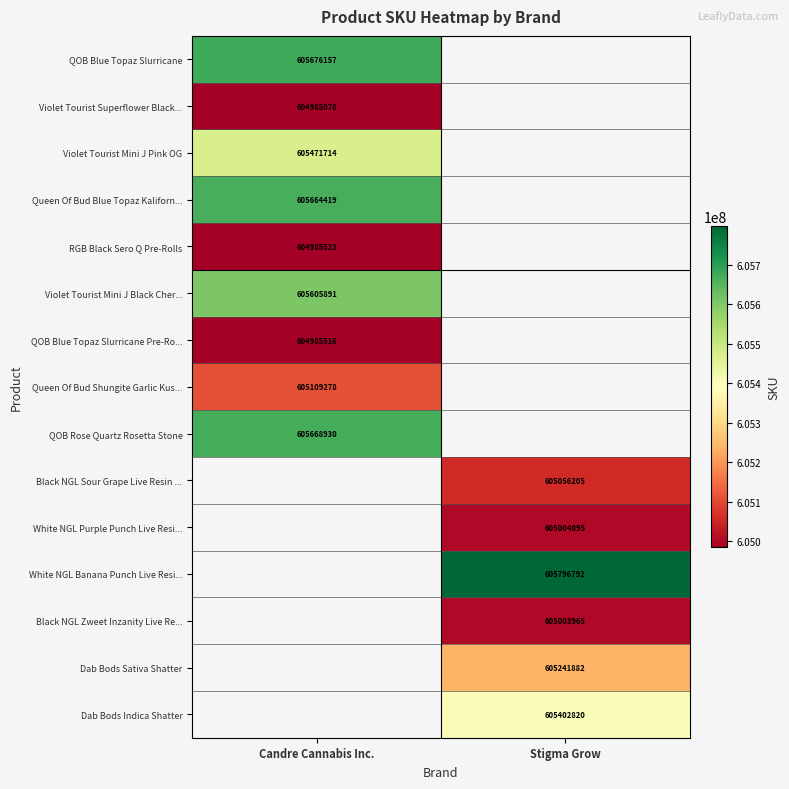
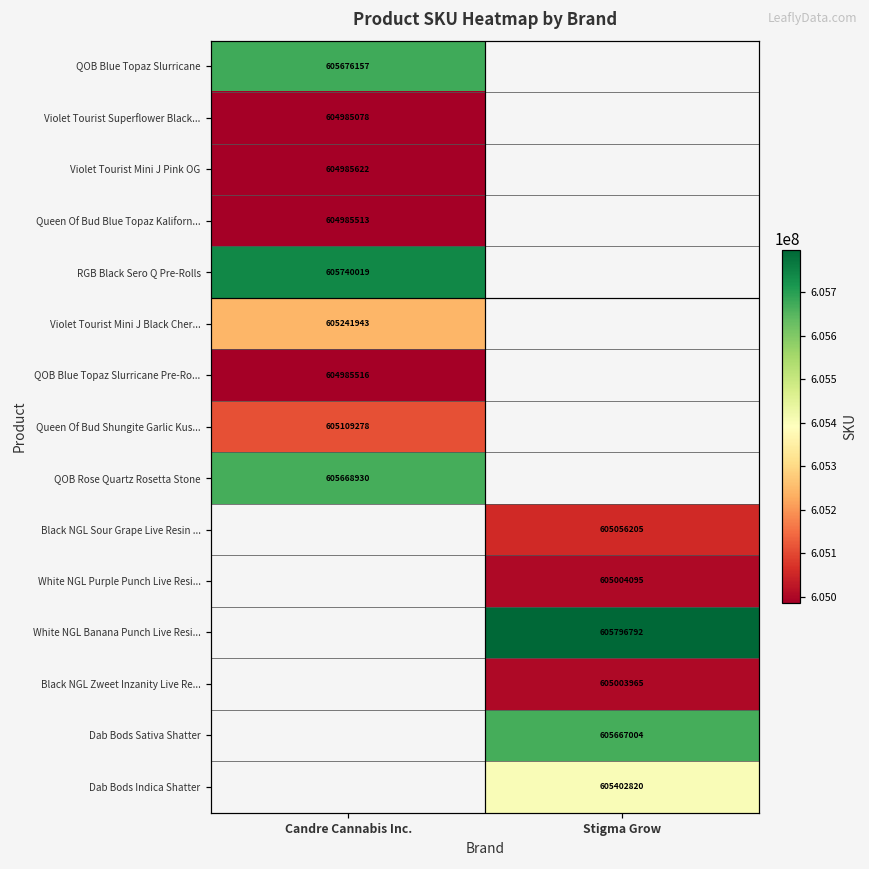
  {
    "QOB Blue Topaz Slurricane": {
      "Candre Cannabis Inc.": 605676157
    },
    "Violet Tourist Superflower Black...": {
      "Candre Cannabis Inc.": 604985078
    },
    "Violet Tourist Mini J Pink OG": {
-     "Candre Cannabis Inc.": 605471714
+     "Candre Cannabis Inc.": 604985622
    },
    "Queen Of Bud Blue Topaz Kaliforn...": {
-     "Candre Cannabis Inc.": 605664419
+     "Candre Cannabis Inc.": 604985513
    },
    "RGB Black Sero Q Pre-Rolls": {
-     "Candre Cannabis Inc.": 604985523
+     "Candre Cannabis Inc.": 605740019
    },
    "Violet Tourist Mini J Black Cher...": {
-     "Candre Cannabis Inc.": 605605891
+     "Candre Cannabis Inc.": 605241943
    },
    "QOB Blue Topaz Slurricane Pre-Ro...": {
      "Candre Cannabis Inc.": 604985516
    },
    "Queen Of Bud Shungite Garlic Kus...": {
      "Candre Cannabis Inc.": 605109278
    },
    "QOB Rose Quartz Rosetta Stone": {
      "Candre Cannabis Inc.": 605668930
    },
    "Black NGL Sour Grape Live Resin ...": {
      "Stigma Grow": 605056205
    },
    "White NGL Purple Punch Live Resi...": {
      "Stigma Grow": 605004095
    },
    "White NGL Banana Punch Live Resi...": {
      "Stigma Grow": 605796792
    },
    "Black NGL Zweet Inzanity Live Re...": {
      "Stigma Grow": 605003965
    },
    "Dab Bods Sativa Shatter": {
-     "Stigma Grow": 605241882
+     "Stigma Grow": 605667004
    },
    "Dab Bods Indica Shatter": {
      "Stigma Grow": 605402820
    }
  }
